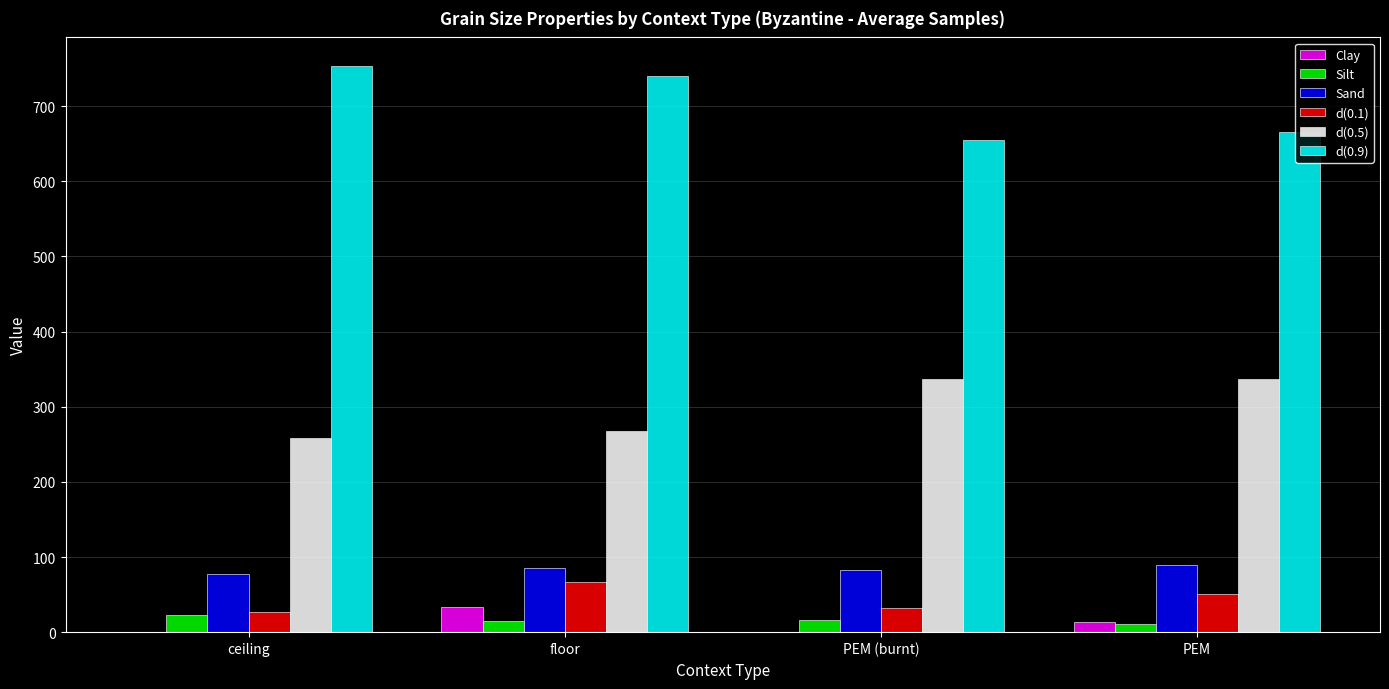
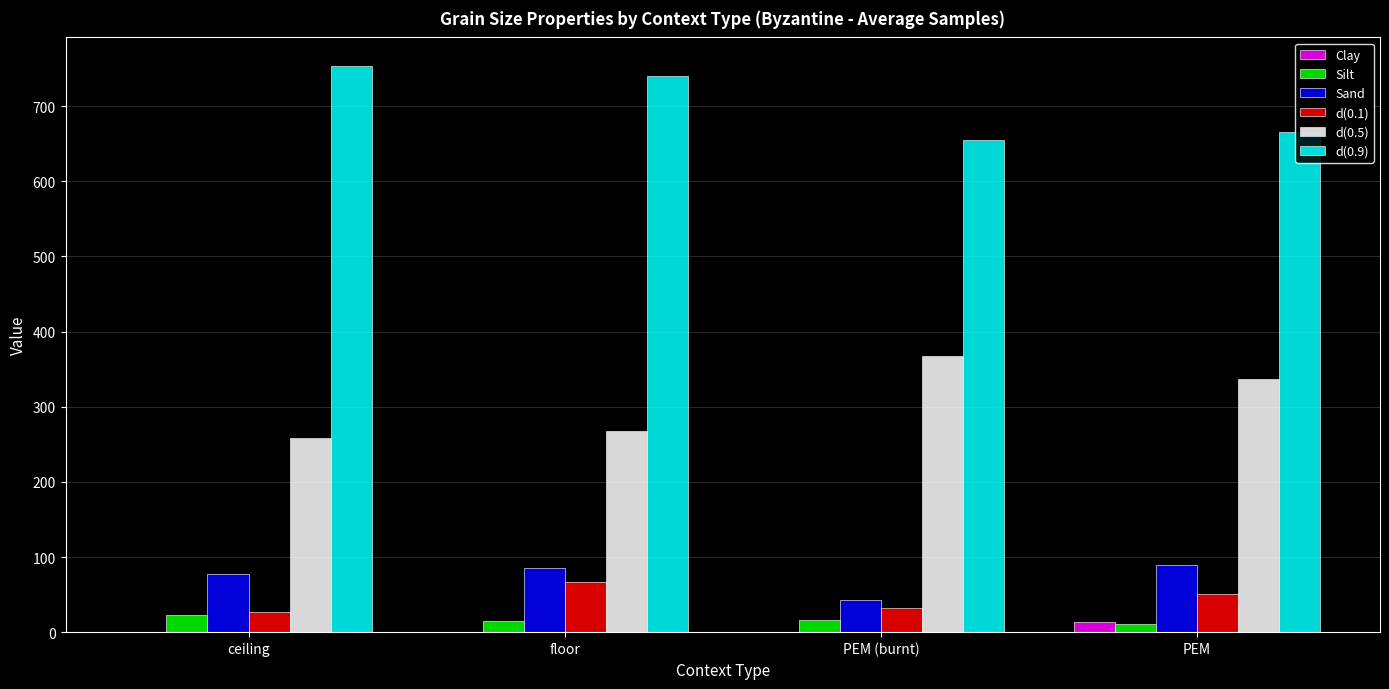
  {
    "Clay": {
-     "floor": 30,
+     "floor": 0,
      "PEM": 10
    },
    "Silt": {
      "ceiling": 20,
      "floor": 10,
      "PEM (burnt)": 20,
      "PEM": 10
    },
    "Sand": {
      "ceiling": 80,
      "floor": 90,
-     "PEM (burnt)": 80,
+     "PEM (burnt)": 40,
      "PEM": 90
    },
    "d(0.1)": {
      "ceiling": 30,
      "floor": 70,
      "PEM (burnt)": 30,
      "PEM": 50
    },
    "d(0.5)": {
      "ceiling": 260,
      "floor": 270,
-     "PEM (burnt)": 340,
+     "PEM (burnt)": 370,
      "PEM": 340
    },
    "d(0.9)": {
      "ceiling": 750,
      "floor": 740,
      "PEM (burnt)": 650
    }
  }
